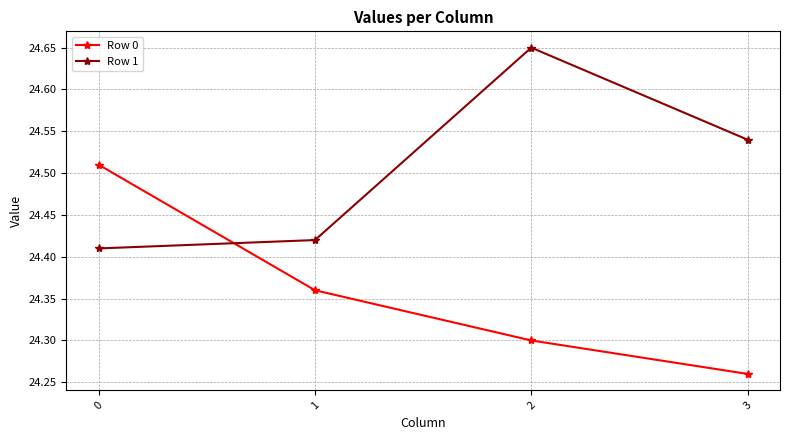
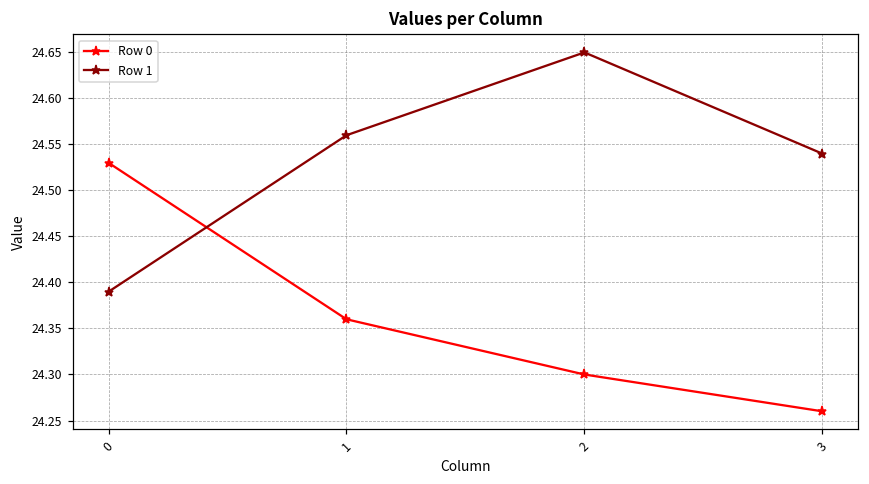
  {
    "Row 0": {
-     "0": 24.51,
+     "0": 24.53,
      "1": 24.36,
      "2": 24.30,
      "3": 24.26
    },
    "Row 1": {
-     "0": 24.41,
-     "1": 24.42,
+     "0": 24.39,
+     "1": 24.56,
      "2": 24.65,
      "3": 24.54
    }
  }
